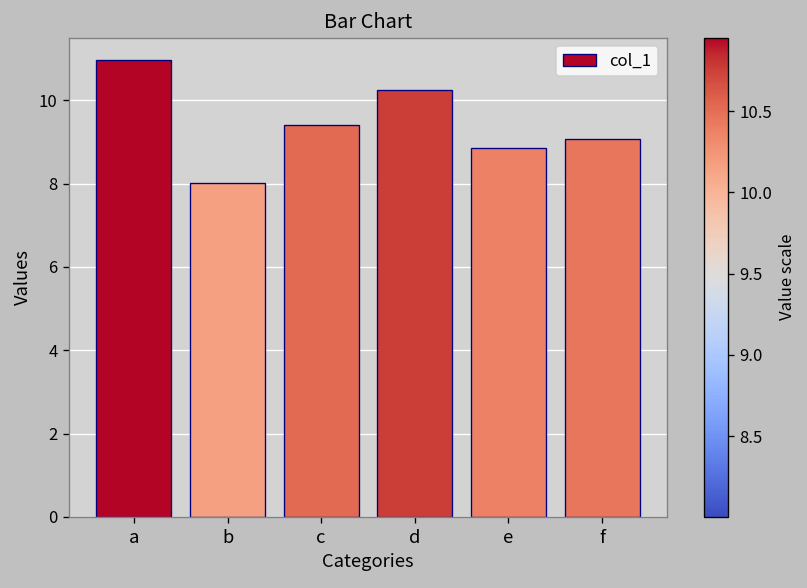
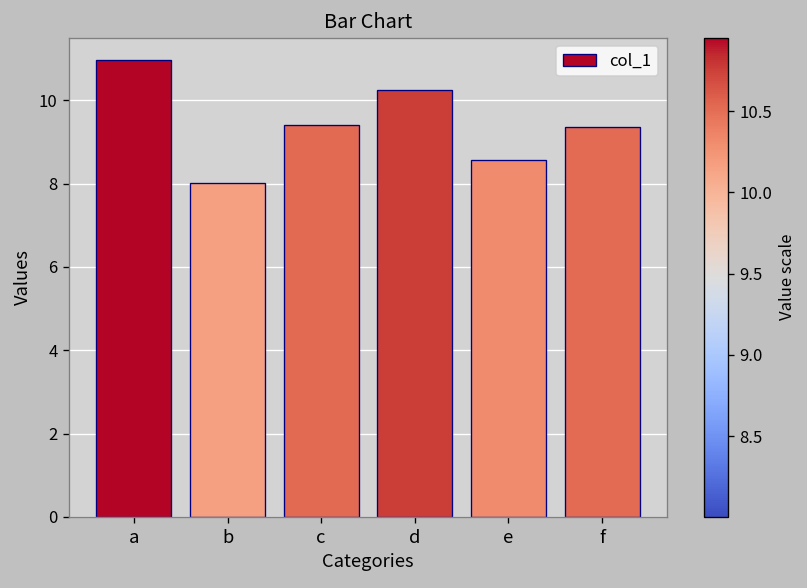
  {
    "a": 11.0,
    "b": 8.0,
    "c": 9.4,
    "d": 10.3,
-   "e": 8.9,
-   "f": 9.1
+   "e": 8.6,
+   "f": 9.3
  }
